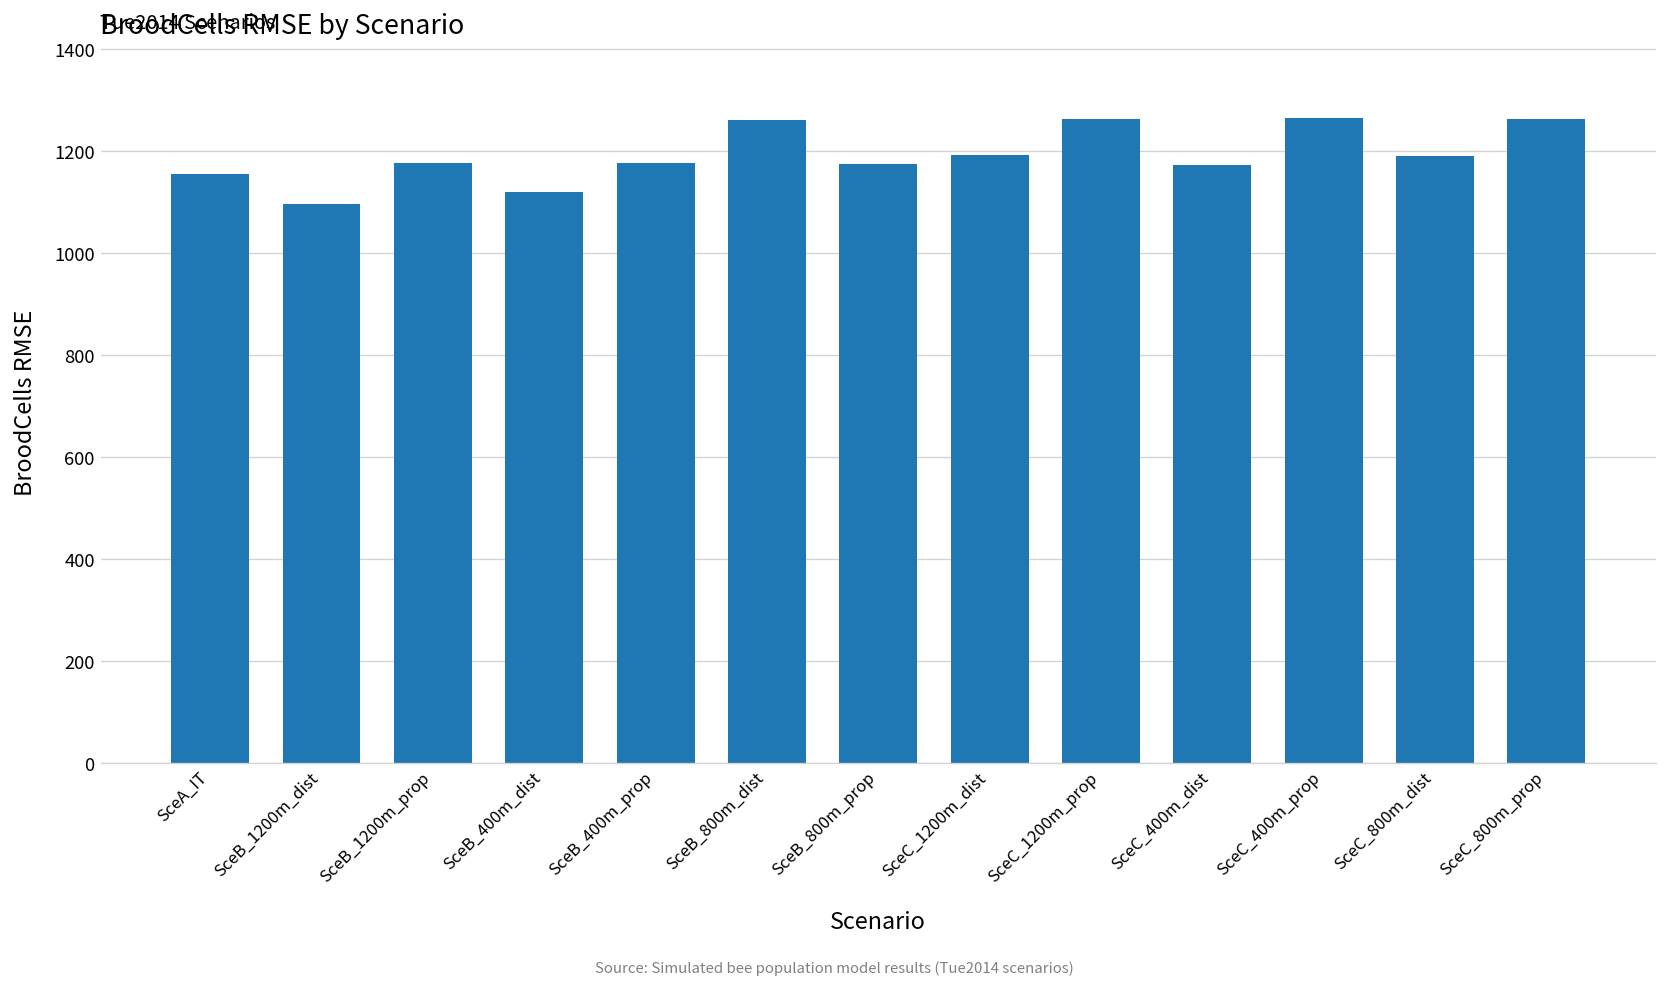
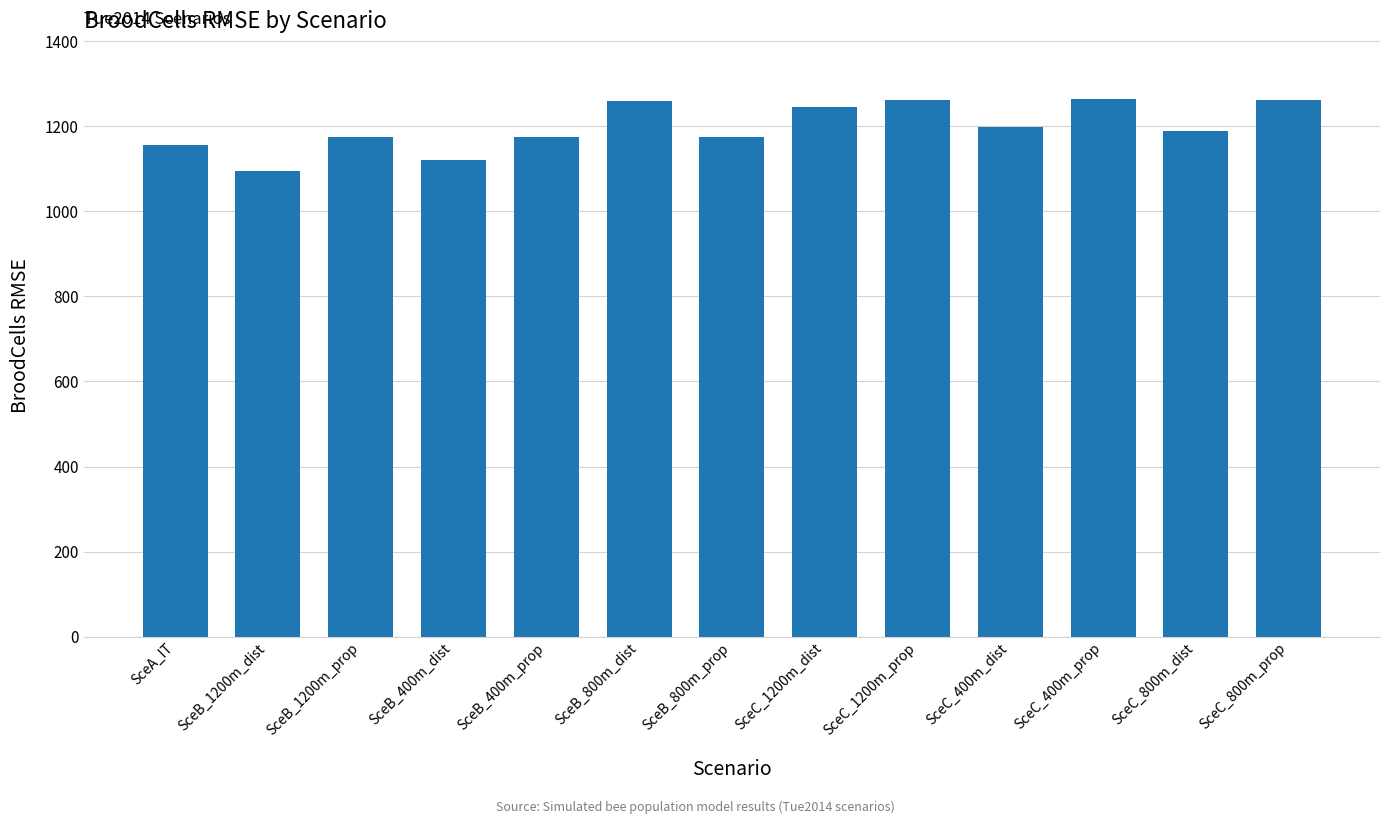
  {
    "SceA_IT": 1160,
    "SceB_1200m_dist": 1100,
    "SceB_1200m_prop": 1180,
    "SceB_400m_dist": 1120,
    "SceB_400m_prop": 1180,
    "SceB_800m_dist": 1260,
    "SceB_800m_prop": 1170,
-   "SceC_1200m_dist": 1190,
+   "SceC_1200m_dist": 1250,
    "SceC_1200m_prop": 1260,
-   "SceC_400m_dist": 1170,
+   "SceC_400m_dist": 1200,
    "SceC_400m_prop": 1260,
    "SceC_800m_dist": 1190,
    "SceC_800m_prop": 1260
  }
